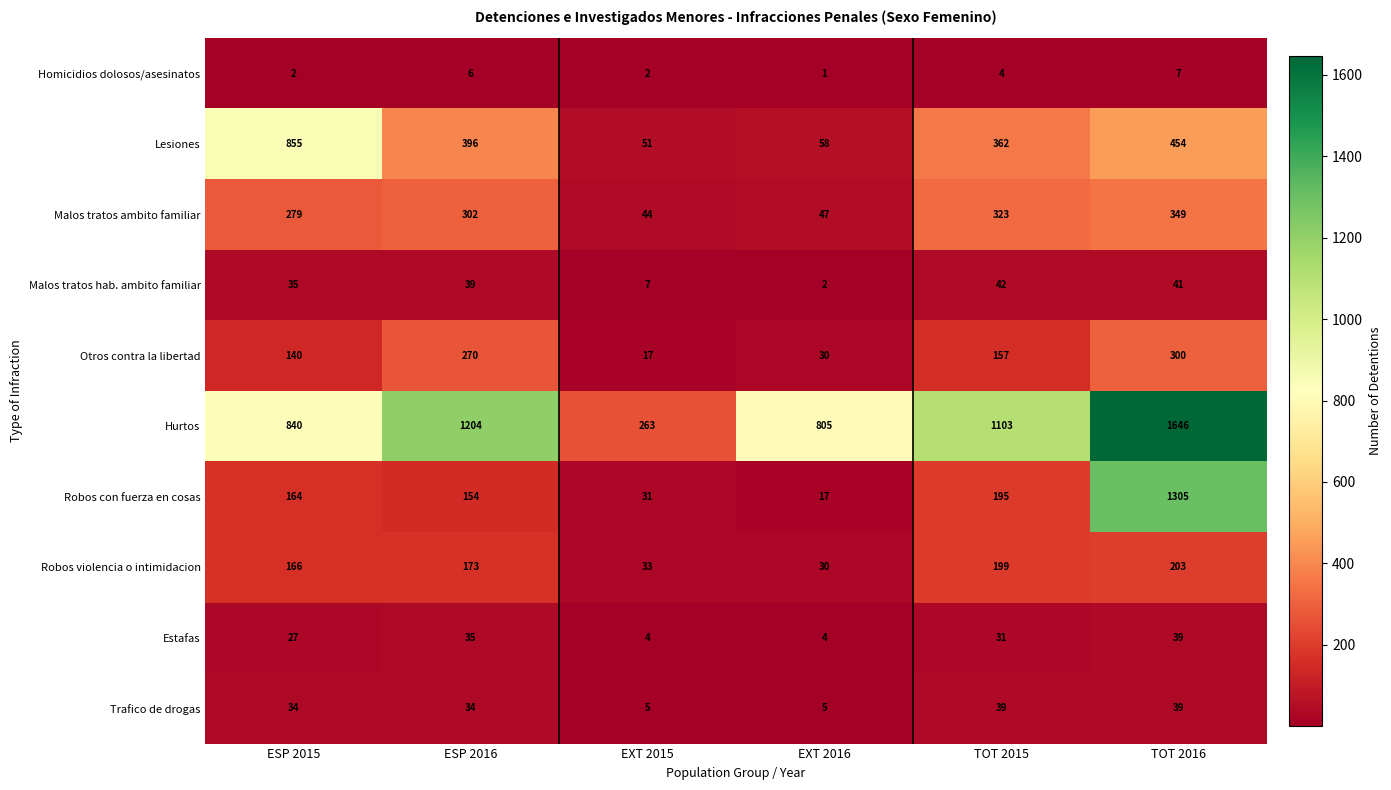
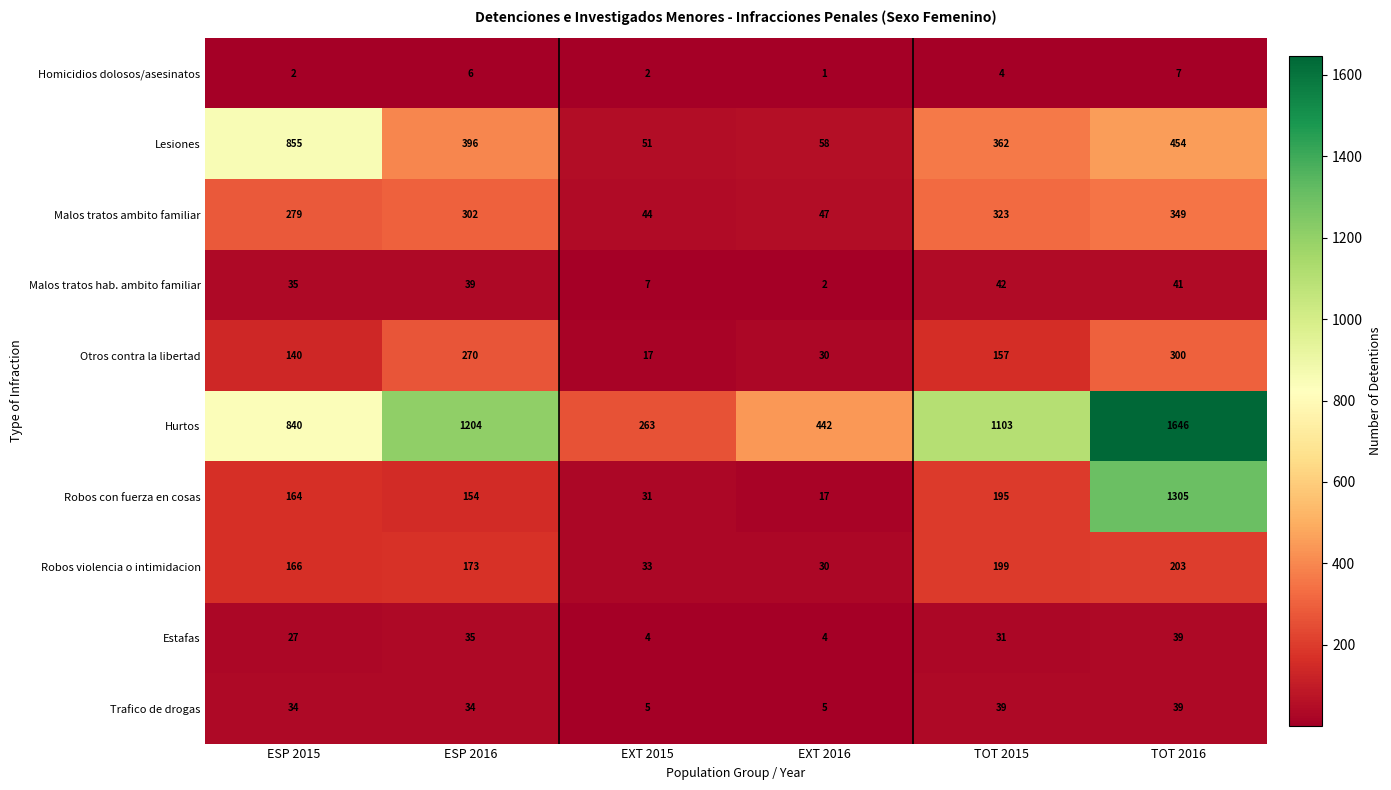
  {
    "Homicidios dolosos/asesinatos": {
      "ESP 2015": 2,
      "ESP 2016": 6,
      "EXT 2015": 2,
      "EXT 2016": 1,
      "TOT 2015": 4,
      "TOT 2016": 7
    },
    "Lesiones": {
      "ESP 2015": 855,
      "ESP 2016": 396,
      "EXT 2015": 51,
      "EXT 2016": 58,
      "TOT 2015": 362,
      "TOT 2016": 454
    },
    "Malos tratos ambito familiar": {
      "ESP 2015": 279,
      "ESP 2016": 302,
      "EXT 2015": 44,
      "EXT 2016": 47,
      "TOT 2015": 323,
      "TOT 2016": 349
    },
    "Malos tratos hab. ambito familiar": {
      "ESP 2015": 35,
      "ESP 2016": 39,
      "EXT 2015": 7,
      "EXT 2016": 2,
      "TOT 2015": 42,
      "TOT 2016": 41
    },
    "Otros contra la libertad": {
      "ESP 2015": 140,
      "ESP 2016": 270,
      "EXT 2015": 17,
      "EXT 2016": 30,
      "TOT 2015": 157,
      "TOT 2016": 300
    },
    "Hurtos": {
      "ESP 2015": 840,
      "ESP 2016": 1204,
      "EXT 2015": 263,
-     "EXT 2016": 805,
+     "EXT 2016": 442,
      "TOT 2015": 1103,
      "TOT 2016": 1646
    },
    "Robos con fuerza en cosas": {
      "ESP 2015": 164,
      "ESP 2016": 154,
      "EXT 2015": 31,
      "EXT 2016": 17,
      "TOT 2015": 195,
      "TOT 2016": 1305
    },
    "Robos violencia o intimidacion": {
      "ESP 2015": 166,
      "ESP 2016": 173,
      "EXT 2015": 33,
      "EXT 2016": 30,
      "TOT 2015": 199,
      "TOT 2016": 203
    },
    "Estafas": {
      "ESP 2015": 27,
      "ESP 2016": 35,
      "EXT 2015": 4,
      "EXT 2016": 4,
      "TOT 2015": 31,
      "TOT 2016": 39
    },
    "Trafico de drogas": {
      "ESP 2015": 34,
      "ESP 2016": 34,
      "EXT 2015": 5,
      "EXT 2016": 5,
      "TOT 2015": 39,
      "TOT 2016": 39
    }
  }
